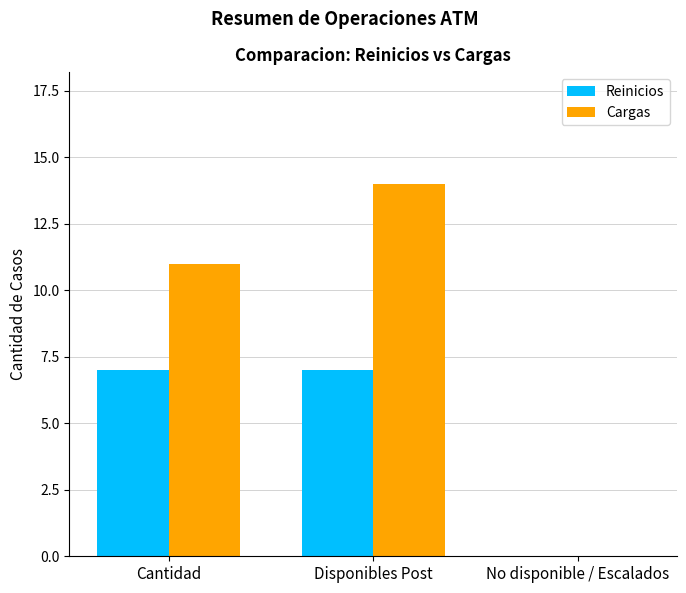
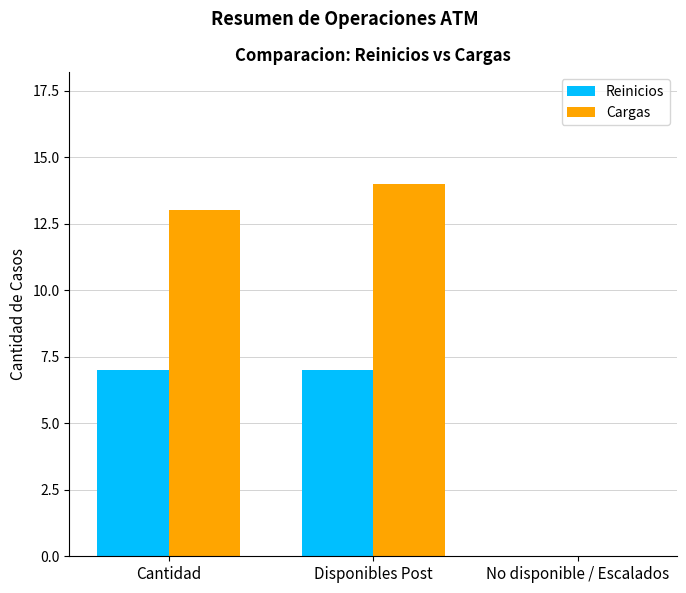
  {
    "Reinicios": {
      "Cantidad": 7,
      "Disponibles Post": 7,
      "No disponible / Escalados": 0
    },
    "Cargas": {
-     "Cantidad": 11,
+     "Cantidad": 13,
      "Disponibles Post": 14,
      "No disponible / Escalados": 0
    }
  }
